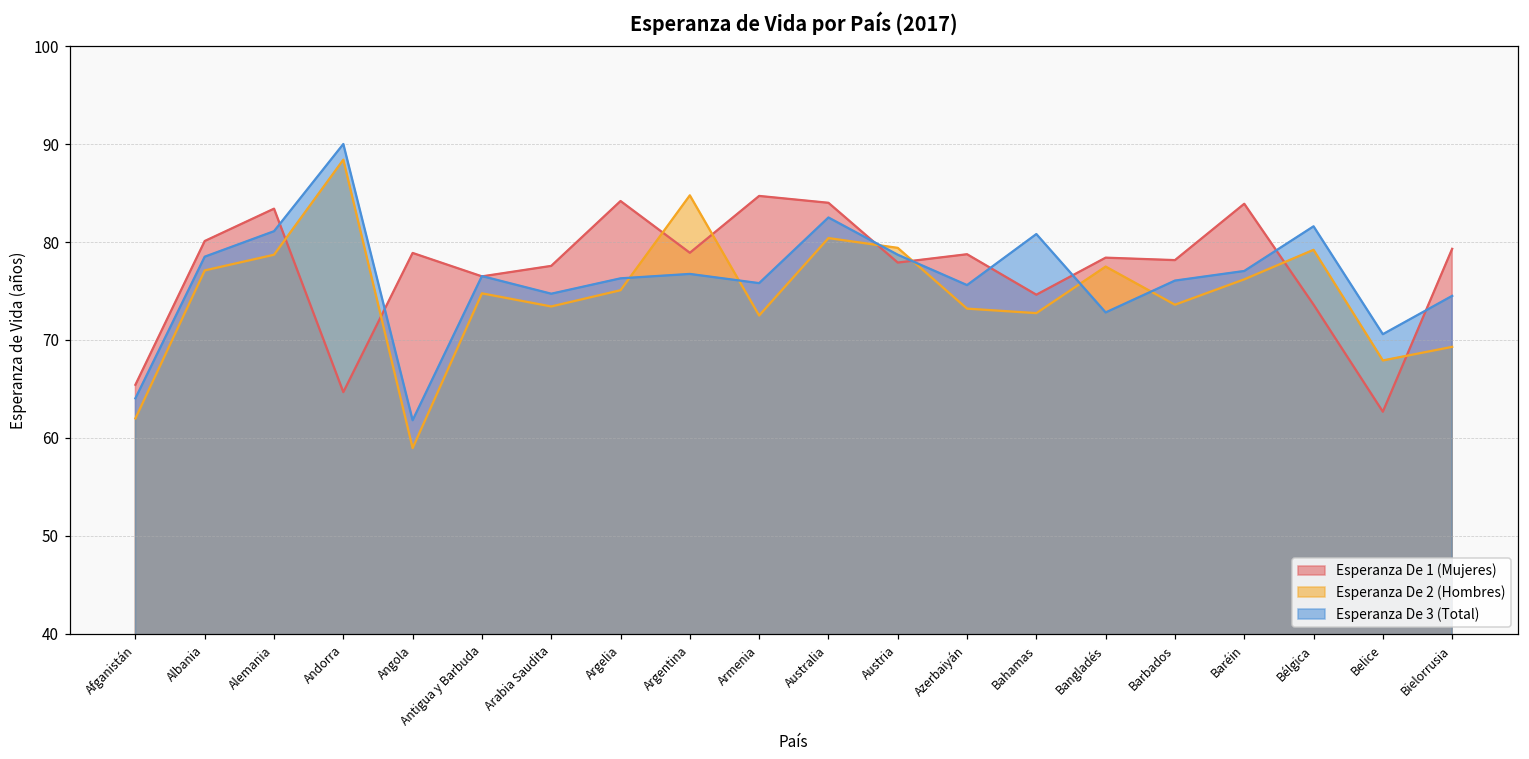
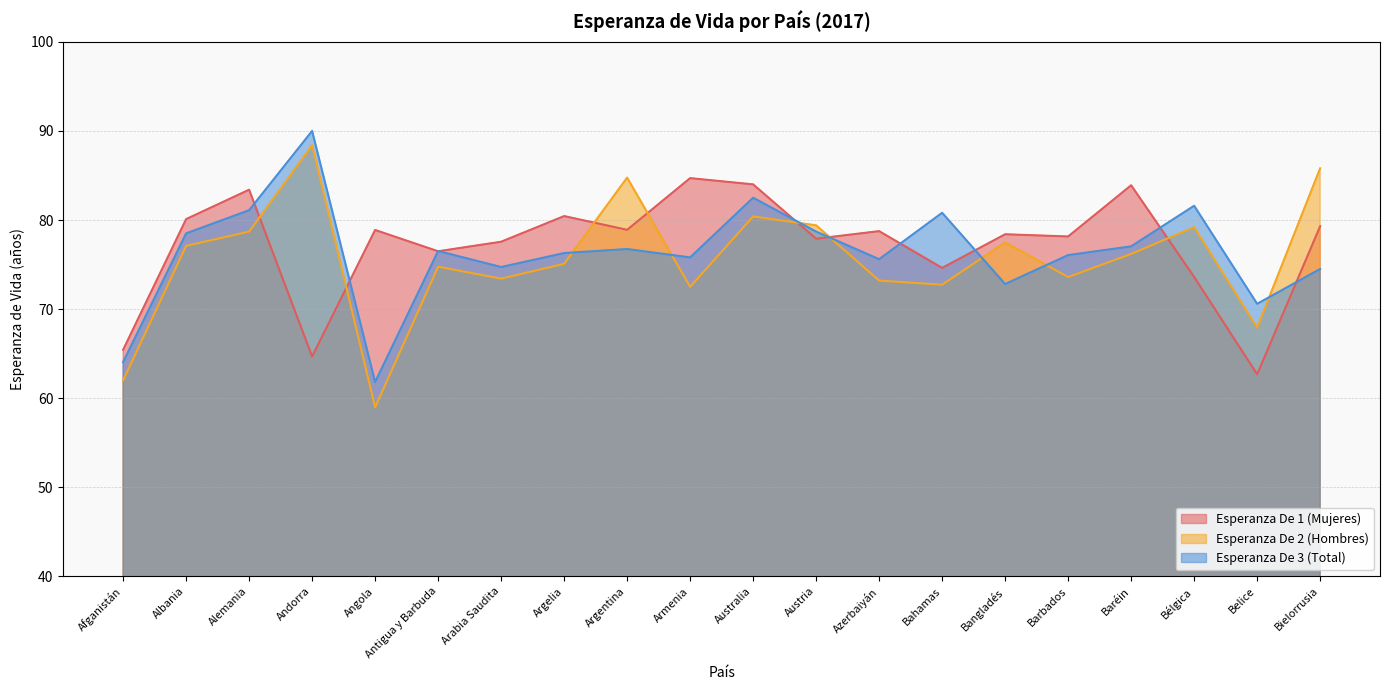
  {
    "Esperanza De 1 (Mujeres)": {
      "Afganistán": 65,
      "Albania": 80,
      "Alemania": 83,
      "Andorra": 65,
      "Angola": 79,
      "Arabia Saudita": 78,
-     "Argelia": 84,
+     "Argelia": 80,
      "Argentina": 79,
      "Armenia": 85,
      "Australia": 84,
      "Austria": 78,
      "Azerbaiyán": 79,
      "Bahamas": 75,
      "Bangladés": 78,
      "Barbados": 78,
      "Baréin": 84,
      "Bélgica": 74,
      "Belice": 63,
      "Bielorrusia": 79
    },
    "Esperanza De 2 (Hombres)": {
      "Afganistán": 62,
      "Albania": 77,
      "Alemania": 79,
      "Andorra": 88,
      "Angola": 59,
      "Antigua y Barbuda": 75,
      "Arabia Saudita": 73,
      "Argelia": 75,
      "Argentina": 85,
      "Armenia": 73,
      "Australia": 80,
      "Austria": 79,
      "Azerbaiyán": 73,
      "Bahamas": 73,
      "Bangladés": 77,
      "Barbados": 74,
      "Baréin": 76,
      "Bélgica": 79,
      "Belice": 68,
-     "Bielorrusia": 69
+     "Bielorrusia": 86
    },
    "Esperanza De 3 (Total)": {
      "Afganistán": 64,
      "Albania": 79,
      "Alemania": 81,
      "Andorra": 90,
      "Angola": 62,
      "Arabia Saudita": 75,
      "Argelia": 76,
      "Argentina": 77,
      "Armenia": 76,
      "Australia": 83,
      "Austria": 79,
      "Azerbaiyán": 76,
      "Bahamas": 81,
      "Bangladés": 73,
      "Barbados": 76,
      "Baréin": 77,
      "Bélgica": 82,
      "Belice": 71,
      "Bielorrusia": 75
    }
  }
